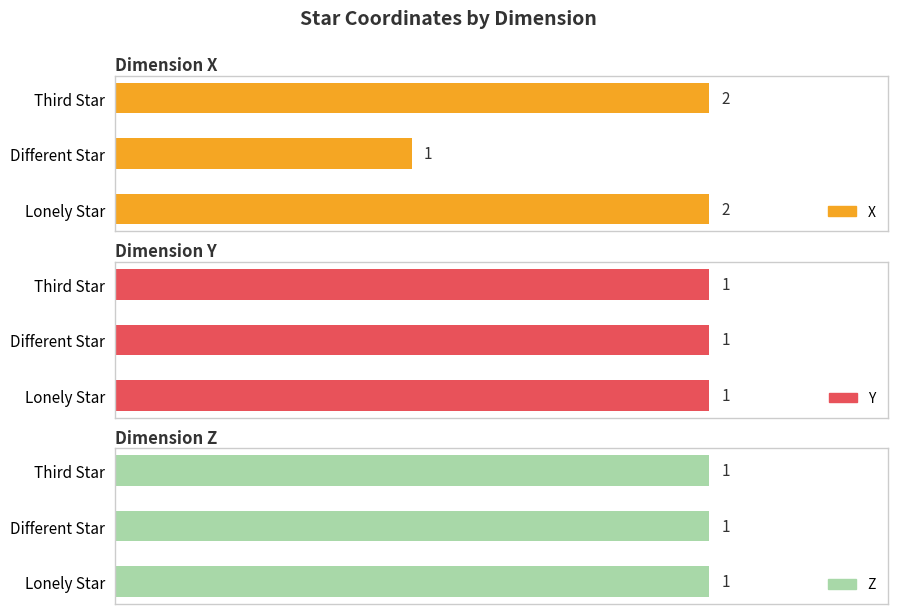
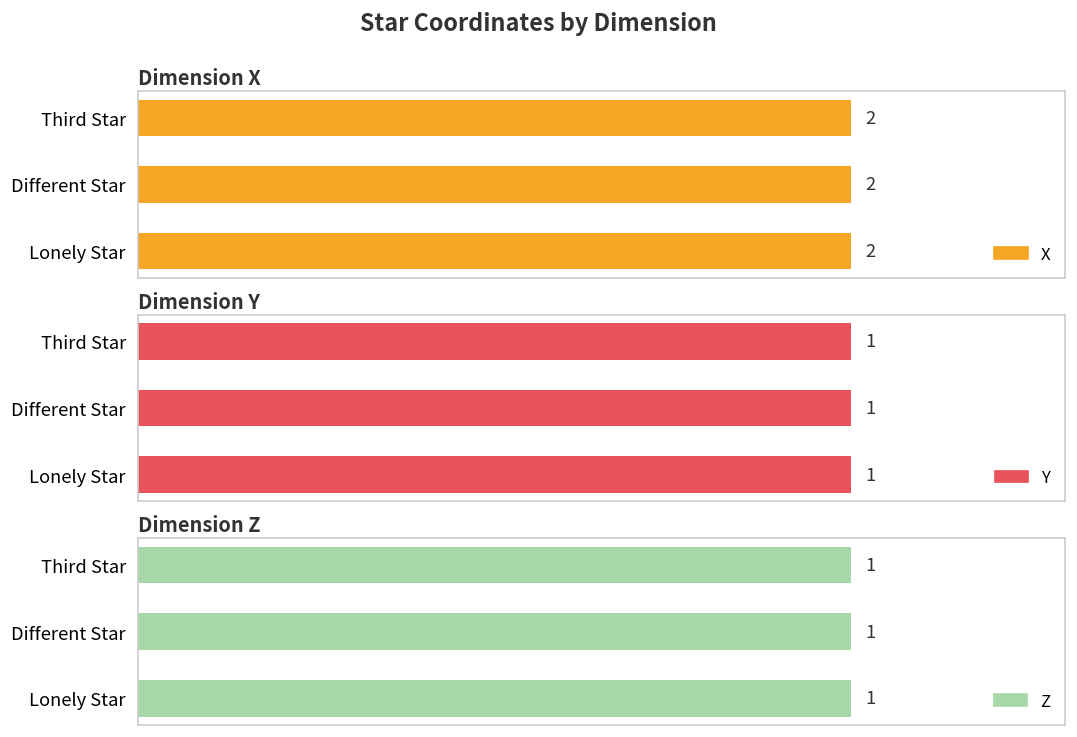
  {
    "Dimension X": {
      "Third Star": 2,
-     "Different Star": 1,
+     "Different Star": 2,
      "Lonely Star": 2
    },
    "Dimension Y": {
      "Third Star": 1,
      "Different Star": 1,
      "Lonely Star": 1
    },
    "Dimension Z": {
      "Third Star": 1,
      "Different Star": 1,
      "Lonely Star": 1
    }
  }
